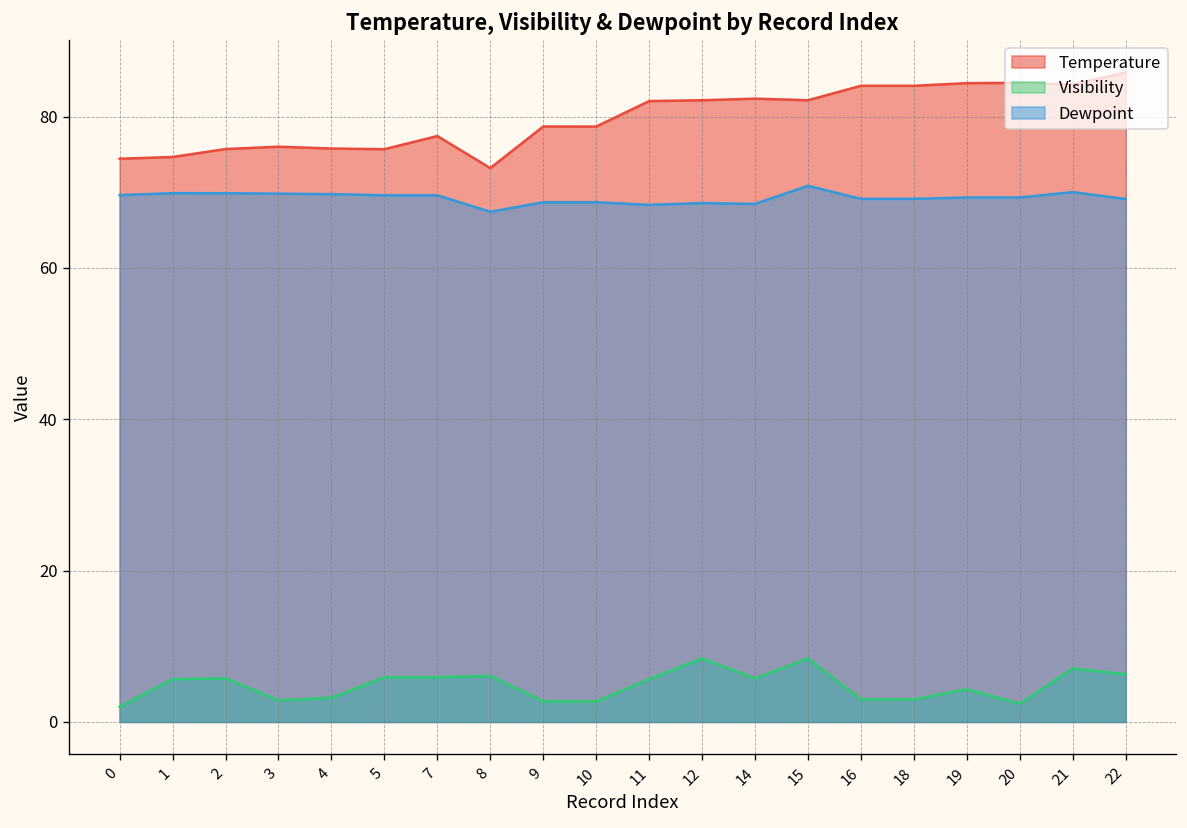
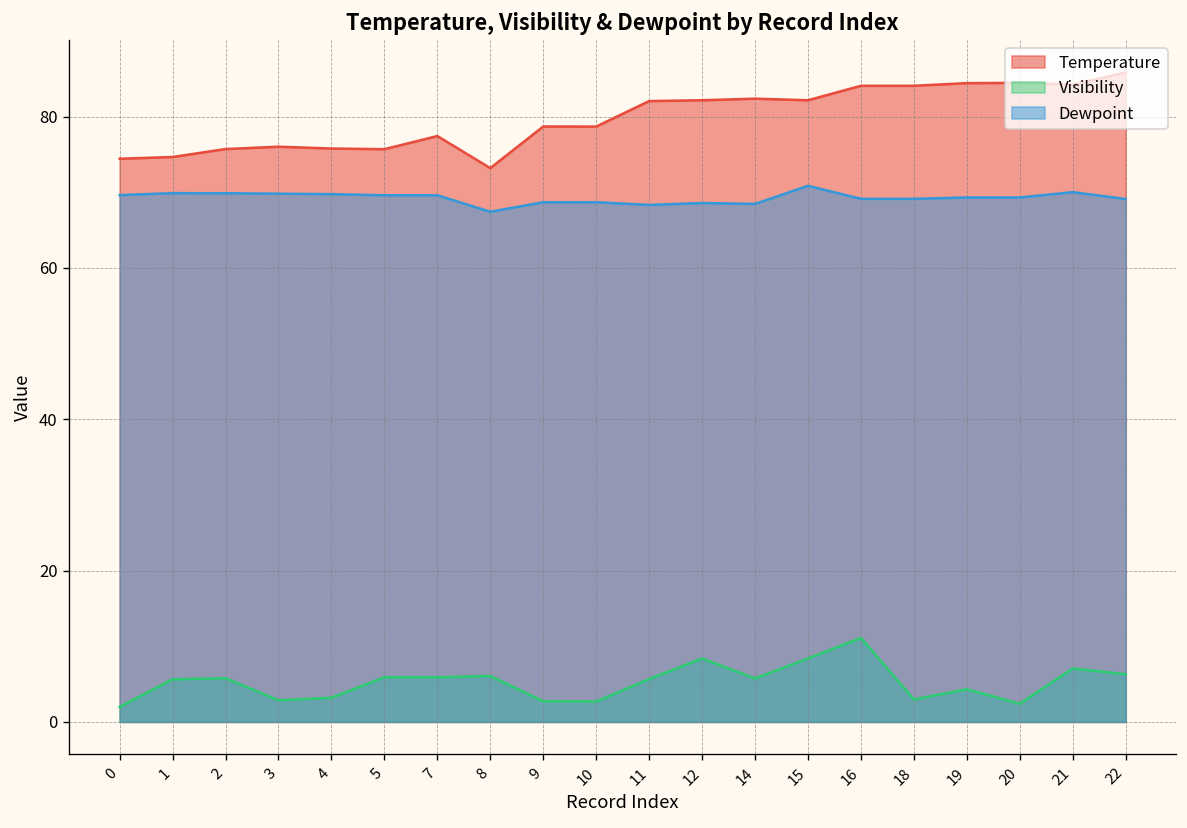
  {
    "Temperature": {
      "0": 74,
      "1": 75,
      "2": 76,
      "3": 76,
      "4": 76,
      "5": 76,
      "7": 77,
      "8": 73,
      "9": 79,
      "10": 79,
      "11": 82,
      "12": 82,
      "14": 82,
      "15": 82,
      "16": 84,
      "18": 84,
      "19": 84
    },
    "Visibility": {
      "0": 2,
      "1": 6,
      "2": 6,
      "3": 3,
      "4": 3,
      "5": 6,
      "7": 6,
      "8": 6,
      "9": 3,
      "10": 3,
      "11": 6,
      "12": 8,
      "14": 6,
      "15": 8,
-     "16": 3,
+     "16": 11,
      "18": 3,
      "19": 4,
      "20": 2,
      "21": 7,
      "22": 6
    },
    "Dewpoint": {
      "0": 70,
      "1": 70,
      "2": 70,
      "3": 70,
      "4": 70,
      "5": 70,
      "7": 70,
      "8": 67,
      "9": 69,
      "10": 69,
      "11": 68,
      "12": 69,
      "14": 68,
      "15": 71,
      "16": 69,
      "18": 69,
      "19": 69,
      "20": 69,
      "21": 70,
      "22": 69
    }
  }
